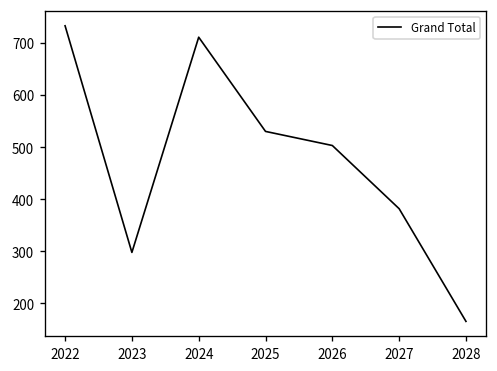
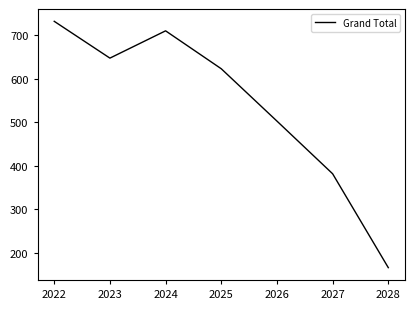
  {
    "2022": 730,
-   "2023": 300,
+   "2023": 650,
    "2024": 710,
-   "2025": 530,
+   "2025": 620,
    "2026": 500,
    "2027": 380,
    "2028": 170
  }
